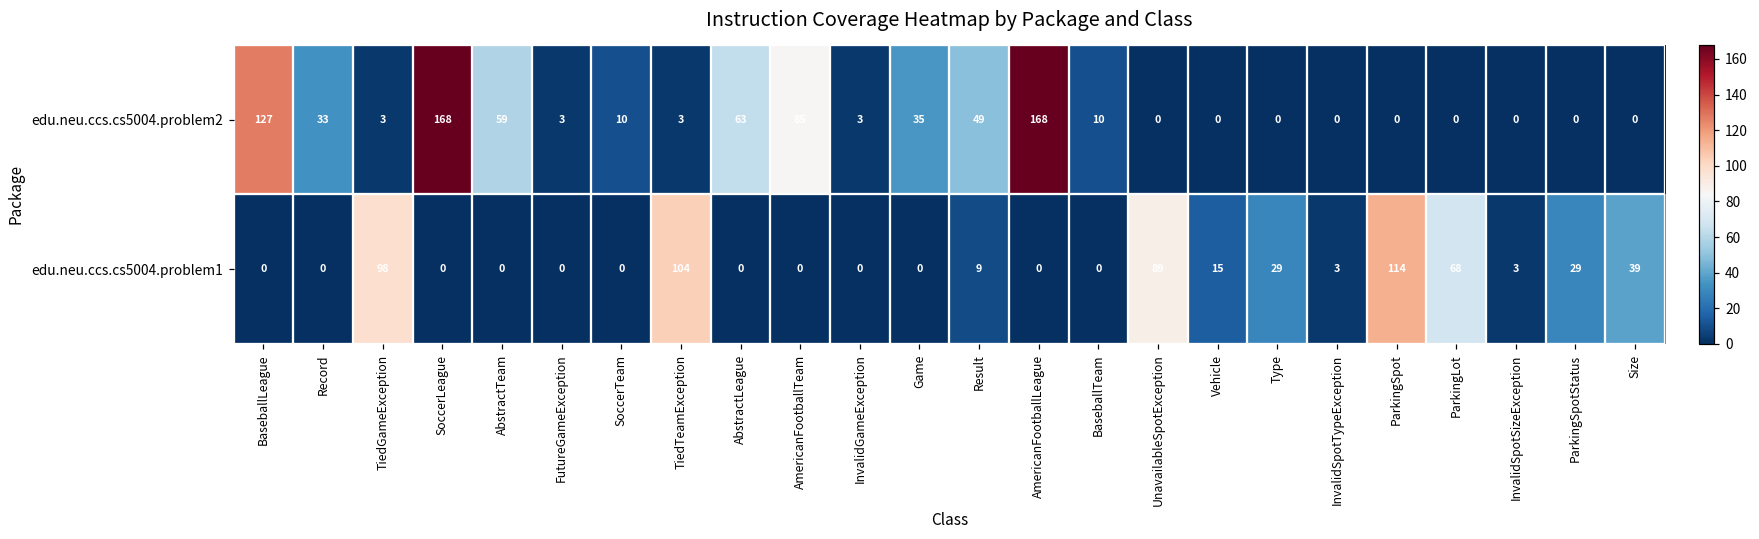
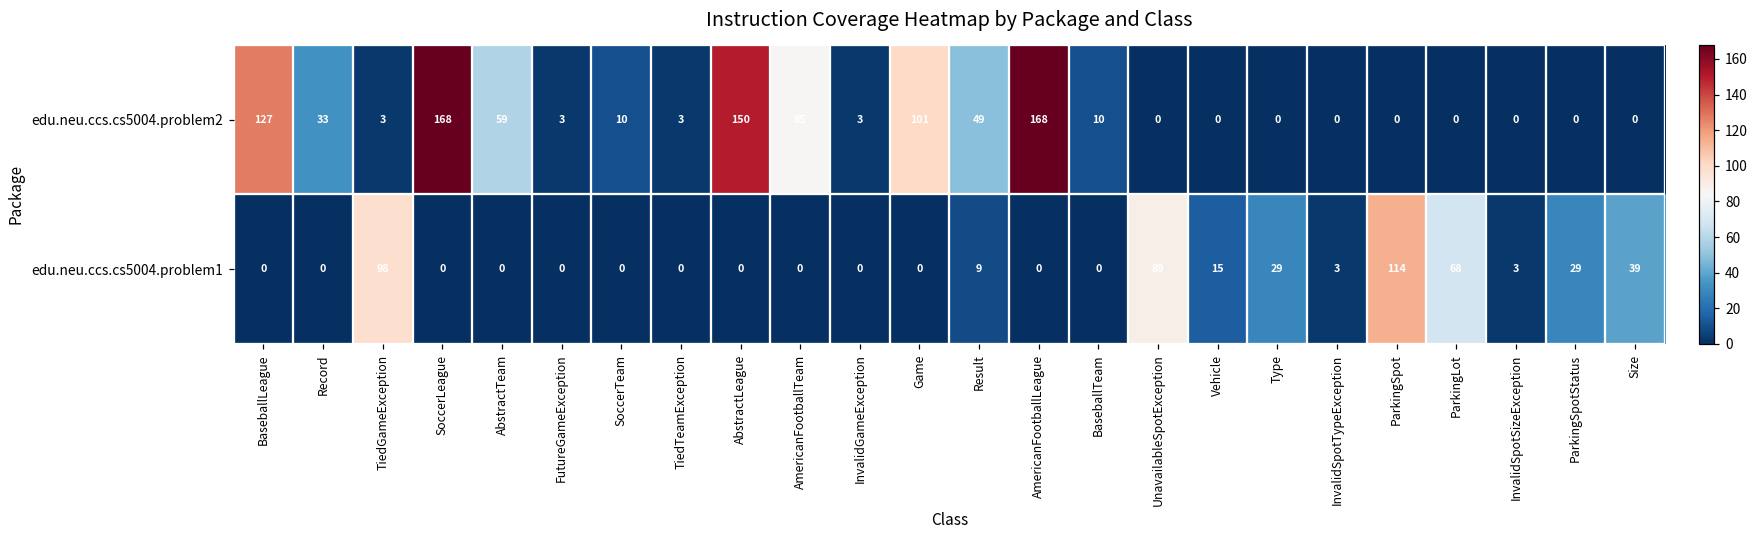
  {
    "edu.neu.ccs.cs5004.problem2": {
      "BaseballLeague": 127,
      "Record": 33,
      "TiedGameException": 3,
      "SoccerLeague": 168,
      "AbstractTeam": 59,
      "FutureGameException": 3,
      "SoccerTeam": 10,
      "TiedTeamException": 3,
-     "AbstractLeague": 63,
+     "AbstractLeague": 150,
      "InvalidGameException": 3,
-     "Game": 35,
+     "Game": 101,
      "Result": 49,
      "AmericanFootballLeague": 168,
      "BaseballTeam": 10,
      "UnavailableSpotException": 0,
      "Vehicle": 0,
      "Type": 0,
      "InvalidSpotTypeException": 0,
      "ParkingSpot": 0,
      "ParkingLot": 0,
      "InvalidSpotSizeException": 0,
      "ParkingSpotStatus": 0,
      "Size": 0
    },
    "edu.neu.ccs.cs5004.problem1": {
      "BaseballLeague": 0,
      "Record": 0,
      "SoccerLeague": 0,
      "AbstractTeam": 0,
      "FutureGameException": 0,
      "SoccerTeam": 0,
-     "TiedTeamException": 104,
+     "TiedTeamException": 0,
      "AbstractLeague": 0,
      "AmericanFootballTeam": 0,
      "InvalidGameException": 0,
      "Game": 0,
      "Result": 9,
      "AmericanFootballLeague": 0,
      "BaseballTeam": 0,
      "Vehicle": 15,
      "Type": 29,
      "InvalidSpotTypeException": 3,
      "ParkingSpot": 114,
      "InvalidSpotSizeException": 3,
      "ParkingSpotStatus": 29,
      "Size": 39
    }
  }
